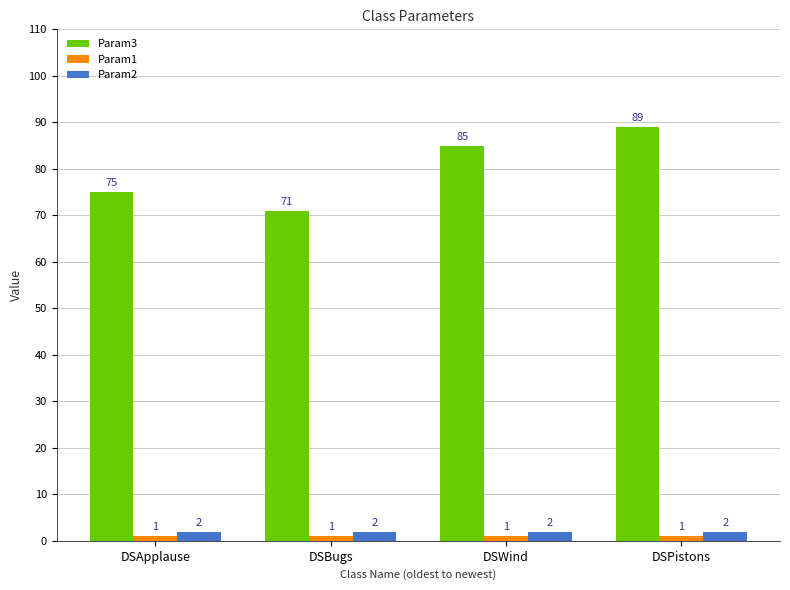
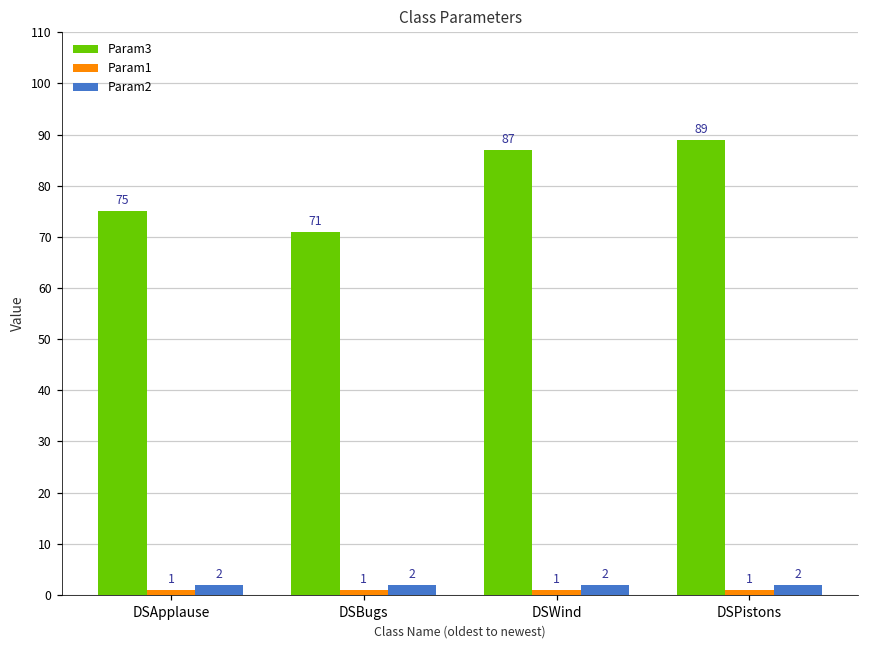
  {
    "Param3": {
      "DSApplause": 75,
      "DSBugs": 71,
-     "DSWind": 85,
+     "DSWind": 87,
      "DSPistons": 89
    },
    "Param1": {
      "DSApplause": 1,
      "DSBugs": 1,
      "DSWind": 1,
      "DSPistons": 1
    },
    "Param2": {
      "DSApplause": 2,
      "DSBugs": 2,
      "DSWind": 2,
      "DSPistons": 2
    }
  }
